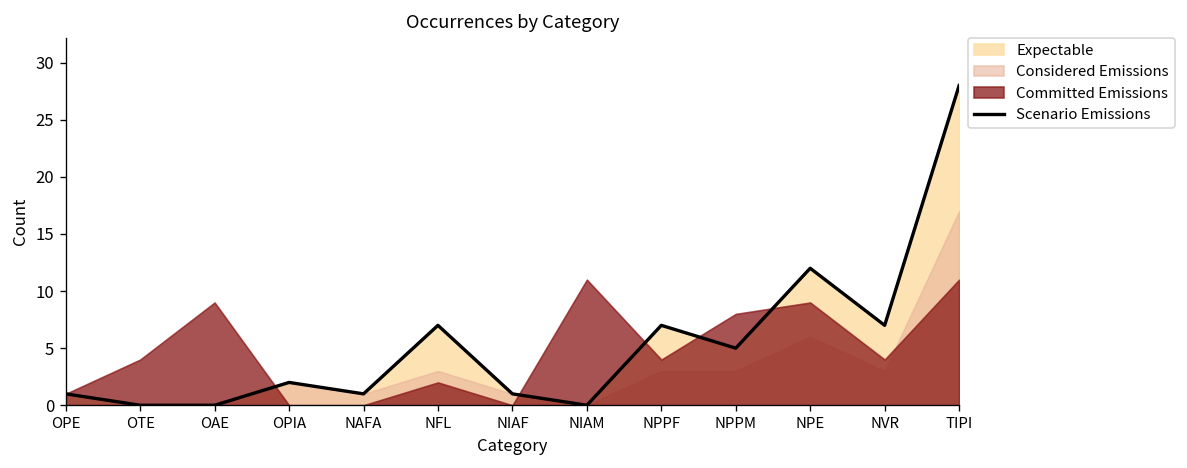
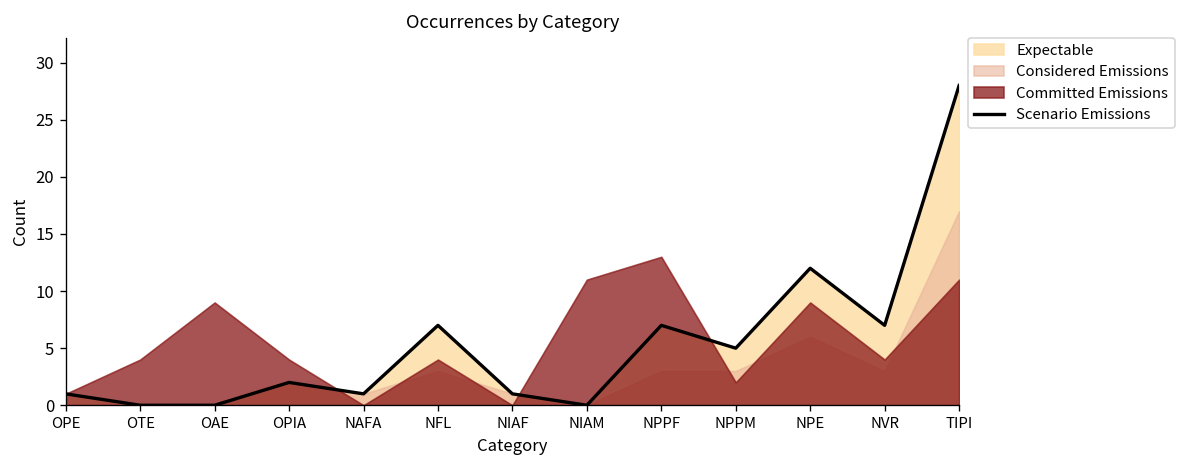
  {
    "Committed Emissions": {
      "OTE": 4,
      "OAE": 9,
-     "OPIA": 0,
+     "OPIA": 4,
      "NAFA": 0,
-     "NFL": 2,
+     "NFL": 4,
      "NIAF": 0,
      "NIAM": 11,
-     "NPPF": 4,
-     "NPPM": 8,
+     "NPPF": 13,
+     "NPPM": 2,
      "NPE": 9,
      "NVR": 4,
      "TIPI": 11
    }
  }
